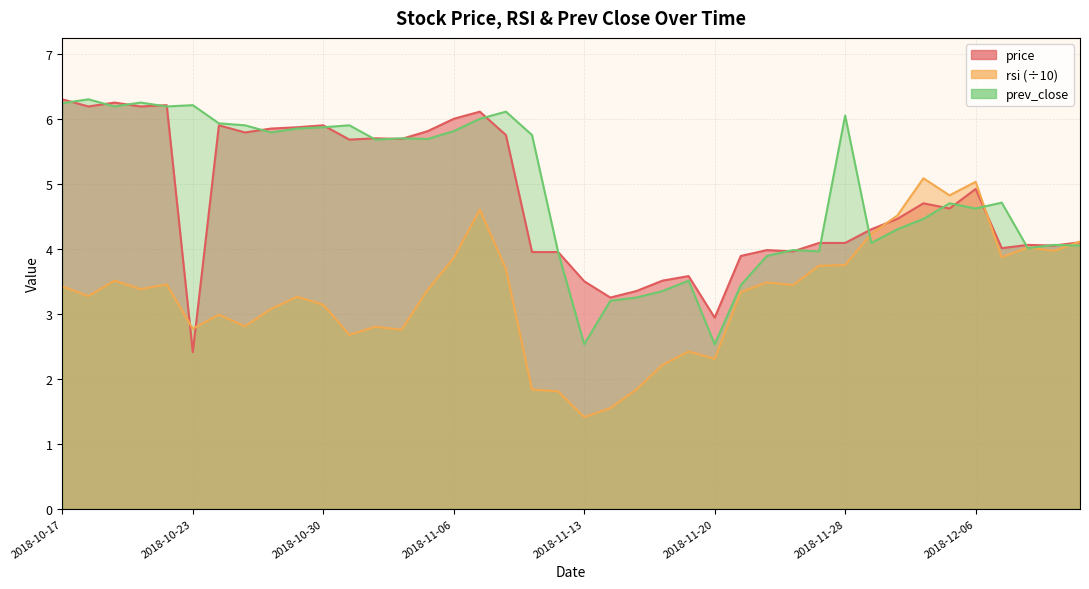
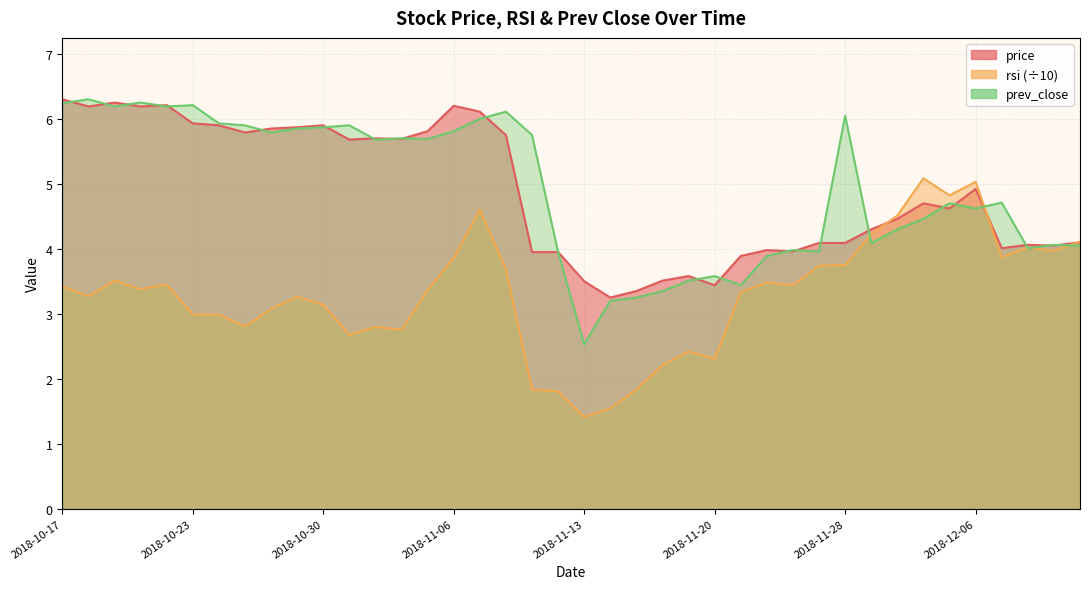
  {
    "price": {
-     "2018-10-23": 2.4,
-     "2018-11-06": 6.0,
+     "2018-10-23": 5.9,
+     "2018-11-06": 6.2,
      "2018-11-13": 3.5,
-     "2018-11-20": 2.9,
+     "2018-11-20": 3.4,
      "2018-11-28": 4.1,
      "2018-12-06": 4.9
    },
    "rsi (÷10)": {
-     "2018-10-23": 2.8,
+     "2018-10-23": 3.0,
      "2018-10-30": 3.1,
      "2018-11-06": 3.9,
      "2018-11-13": 1.4,
      "2018-11-20": 2.3,
      "2018-11-28": 3.8,
      "2018-12-06": 5.0
    },
    "prev_close": {
      "2018-10-23": 6.2,
      "2018-11-06": 5.8,
      "2018-11-13": 2.5,
-     "2018-11-20": 2.5,
+     "2018-11-20": 3.6,
      "2018-11-28": 6.1,
      "2018-12-06": 4.6
    }
  }
